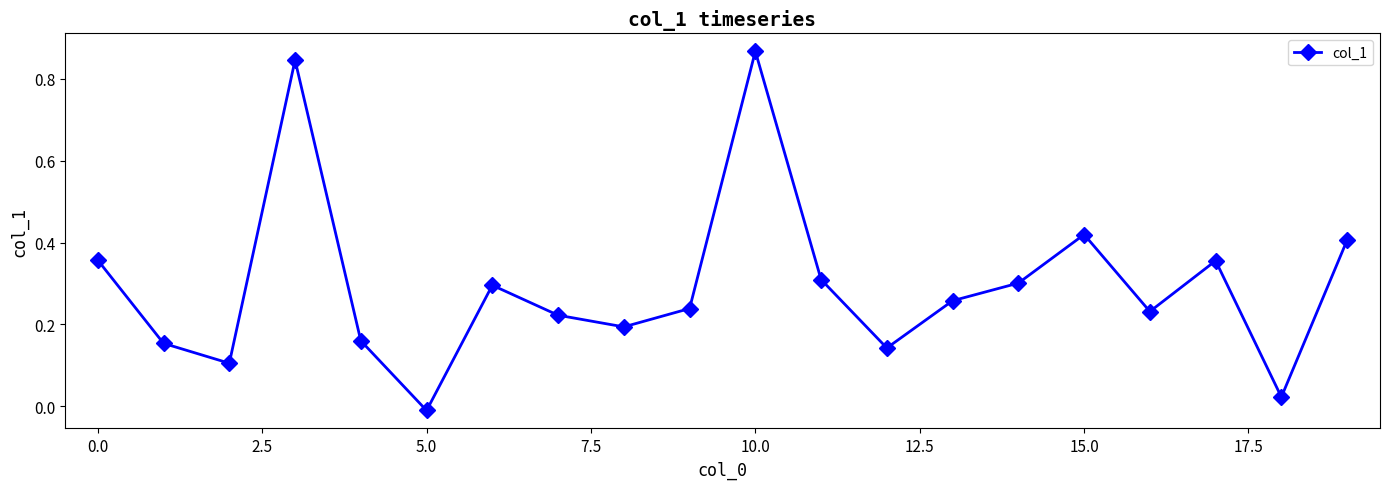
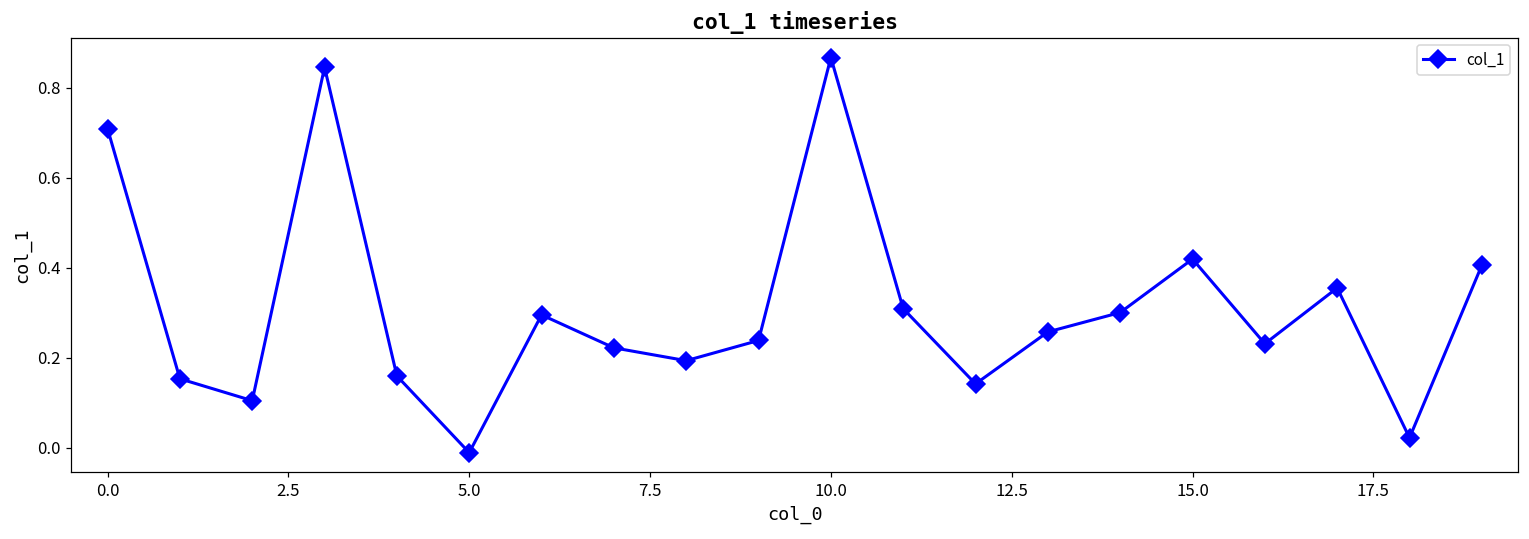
  {
-   "0.0": 0.36,
+   "0.0": 0.71,
    "5.0": -0.01,
    "10.0": 0.87,
    "15.0": 0.42
  }
